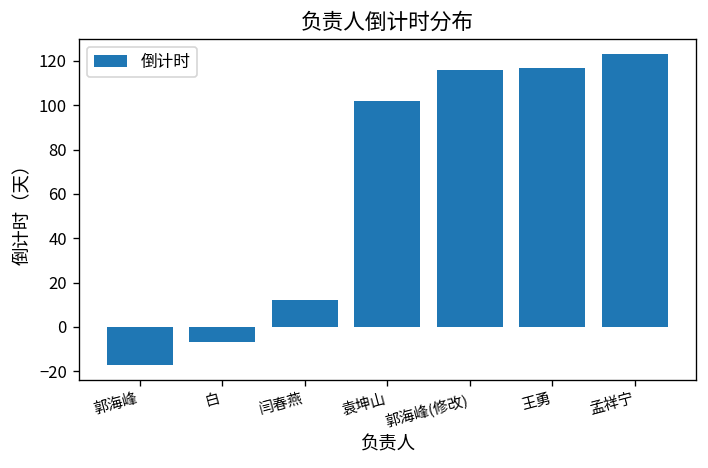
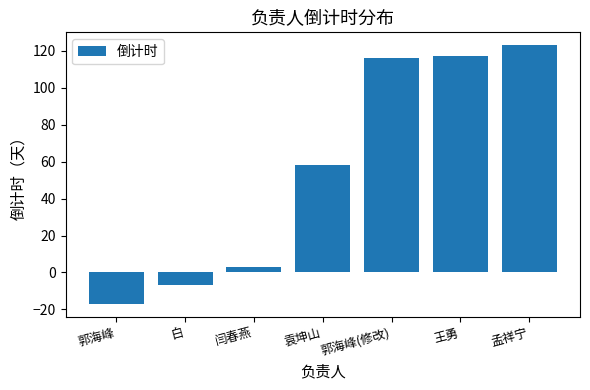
  {
    "郭海峰": -17,
    "白": -7,
-   "闫春燕": 12,
-   "袁坤山": 102,
+   "闫春燕": 3,
+   "袁坤山": 58,
    "郭海峰(修改)": 116,
    "王勇": 117,
    "孟祥宁": 123
  }
